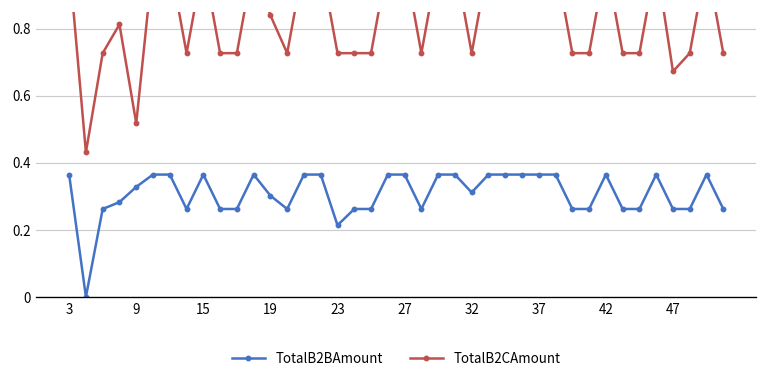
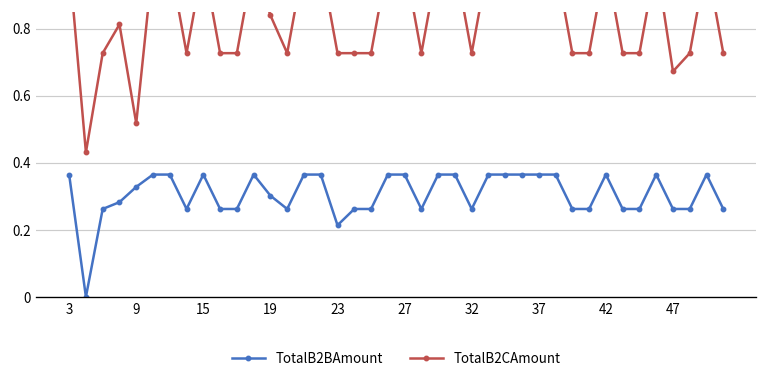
  {
    "TotalB2BAmount": {
      "3": 0.36,
      "9": 0.33,
      "15": 0.36,
      "19": 0.30,
      "23": 0.21,
      "27": 0.36,
-     "32": 0.31,
+     "32": 0.26,
      "37": 0.36,
      "42": 0.36,
      "47": 0.26
    },
    "TotalB2CAmount": {
      "9": 0.52,
      "19": 0.84,
      "23": 0.73,
      "32": 0.73,
      "47": 0.67
    }
  }
